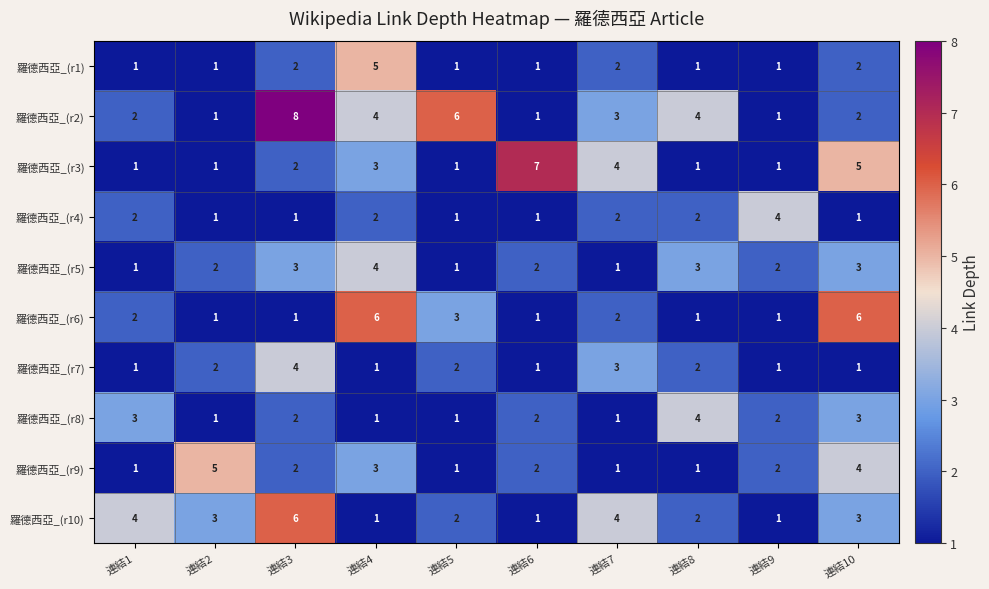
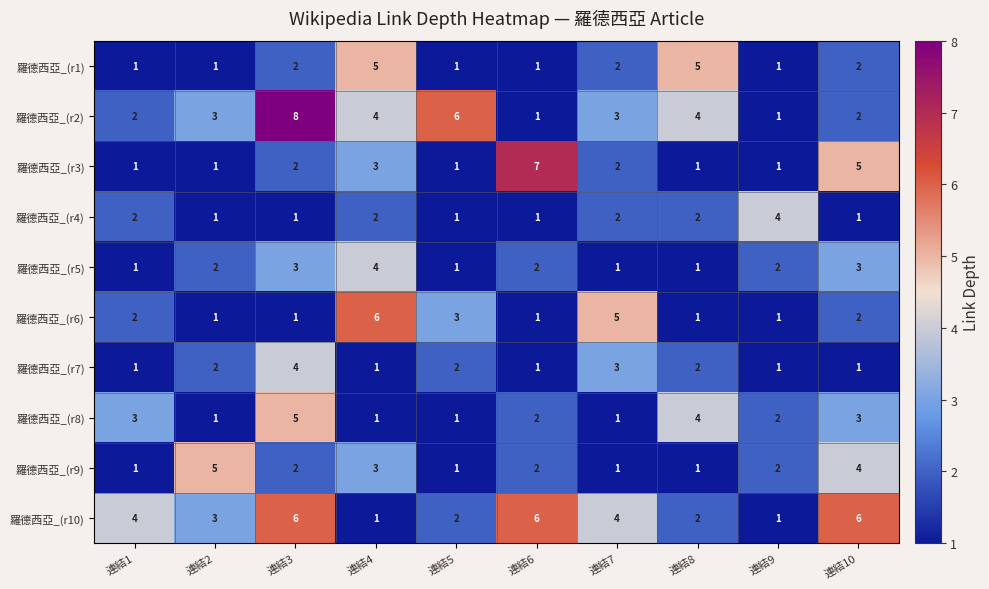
  {
    "羅德西亞_(r1)": {
      "連結1": 1,
      "連結2": 1,
      "連結3": 2,
      "連結4": 5,
      "連結5": 1,
      "連結6": 1,
      "連結7": 2,
-     "連結8": 1,
+     "連結8": 5,
      "連結9": 1,
      "連結10": 2
    },
    "羅德西亞_(r2)": {
      "連結1": 2,
-     "連結2": 1,
+     "連結2": 3,
      "連結3": 8,
      "連結4": 4,
      "連結5": 6,
      "連結6": 1,
      "連結7": 3,
      "連結8": 4,
      "連結9": 1,
      "連結10": 2
    },
    "羅德西亞_(r3)": {
      "連結1": 1,
      "連結2": 1,
      "連結3": 2,
      "連結4": 3,
      "連結5": 1,
      "連結6": 7,
-     "連結7": 4,
+     "連結7": 2,
      "連結8": 1,
      "連結9": 1,
      "連結10": 5
    },
    "羅德西亞_(r4)": {
      "連結1": 2,
      "連結2": 1,
      "連結3": 1,
      "連結4": 2,
      "連結5": 1,
      "連結6": 1,
      "連結7": 2,
      "連結8": 2,
      "連結9": 4,
      "連結10": 1
    },
    "羅德西亞_(r5)": {
      "連結1": 1,
      "連結2": 2,
      "連結3": 3,
      "連結4": 4,
      "連結5": 1,
      "連結6": 2,
      "連結7": 1,
-     "連結8": 3,
+     "連結8": 1,
      "連結9": 2,
      "連結10": 3
    },
    "羅德西亞_(r6)": {
      "連結1": 2,
      "連結2": 1,
      "連結3": 1,
      "連結4": 6,
      "連結5": 3,
      "連結6": 1,
-     "連結7": 2,
+     "連結7": 5,
      "連結8": 1,
      "連結9": 1,
-     "連結10": 6
+     "連結10": 2
    },
    "羅德西亞_(r7)": {
      "連結1": 1,
      "連結2": 2,
      "連結3": 4,
      "連結4": 1,
      "連結5": 2,
      "連結6": 1,
      "連結7": 3,
      "連結8": 2,
      "連結9": 1,
      "連結10": 1
    },
    "羅德西亞_(r8)": {
      "連結1": 3,
      "連結2": 1,
-     "連結3": 2,
+     "連結3": 5,
      "連結4": 1,
      "連結5": 1,
      "連結6": 2,
      "連結7": 1,
      "連結8": 4,
      "連結9": 2,
      "連結10": 3
    },
    "羅德西亞_(r9)": {
      "連結1": 1,
      "連結2": 5,
      "連結3": 2,
      "連結4": 3,
      "連結5": 1,
      "連結6": 2,
      "連結7": 1,
      "連結8": 1,
      "連結9": 2,
      "連結10": 4
    },
    "羅德西亞_(r10)": {
      "連結1": 4,
      "連結2": 3,
      "連結3": 6,
      "連結4": 1,
      "連結5": 2,
-     "連結6": 1,
+     "連結6": 6,
      "連結7": 4,
      "連結8": 2,
      "連結9": 1,
-     "連結10": 3
+     "連結10": 6
    }
  }
